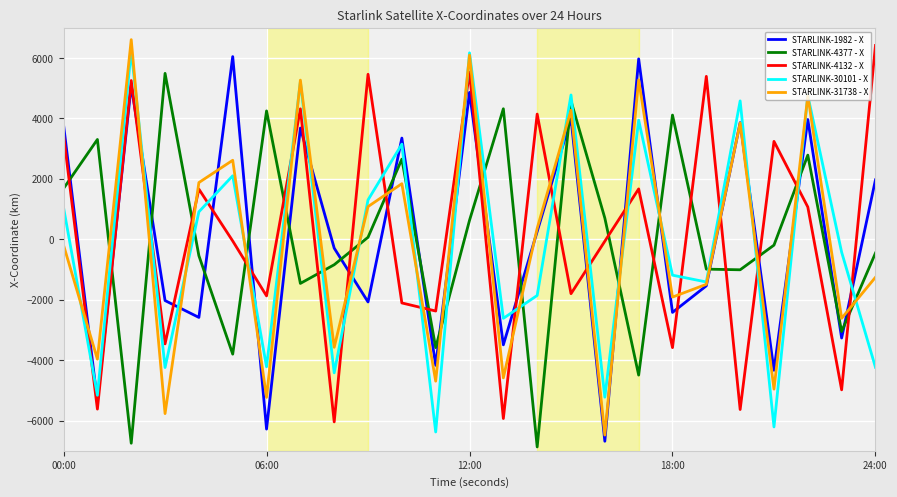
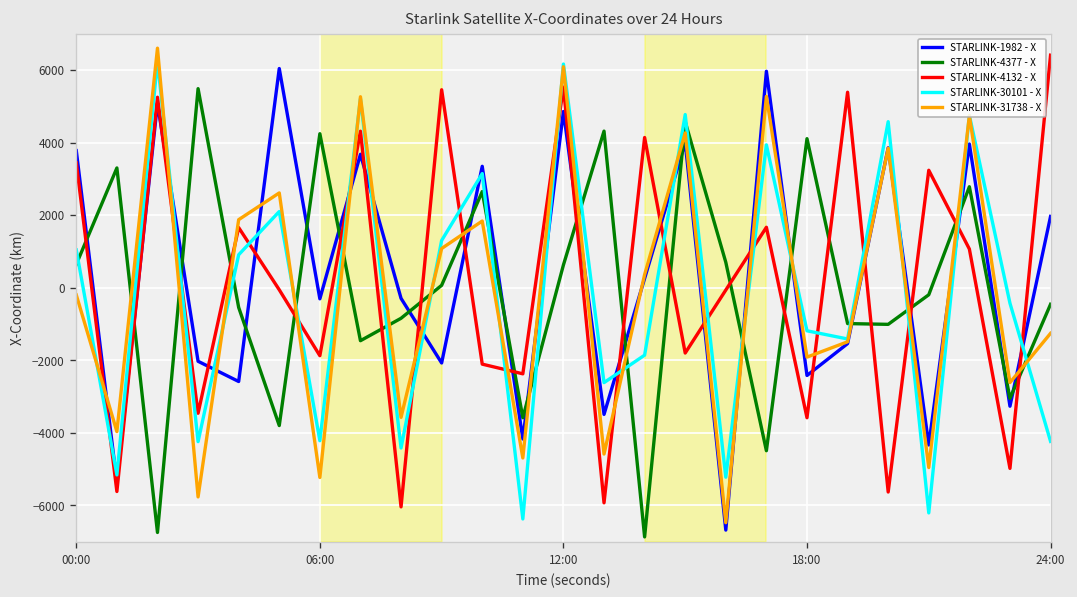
  {
    "STARLINK-1982 - X": {
      "00:00": 3800,
-     "06:00": -6300,
+     "06:00": -300,
      "12:00": 4900,
      "18:00": -2400,
      "24:00": 2000
    },
    "STARLINK-4377 - X": {
-     "00:00": 1700,
+     "00:00": 600,
      "06:00": 4200,
      "12:00": 600,
      "18:00": 4100,
      "24:00": -500
    },
    "STARLINK-4132 - X": {
      "00:00": 3400,
      "06:00": -1900,
      "12:00": 5500,
      "18:00": -3600,
      "24:00": 6400
    },
    "STARLINK-30101 - X": {
      "00:00": 1000,
      "06:00": -4200,
      "18:00": -1200,
      "24:00": -4200
    },
    "STARLINK-31738 - X": {
      "00:00": -200,
      "06:00": -5200,
      "18:00": -1900,
      "24:00": -1300
    }
  }
